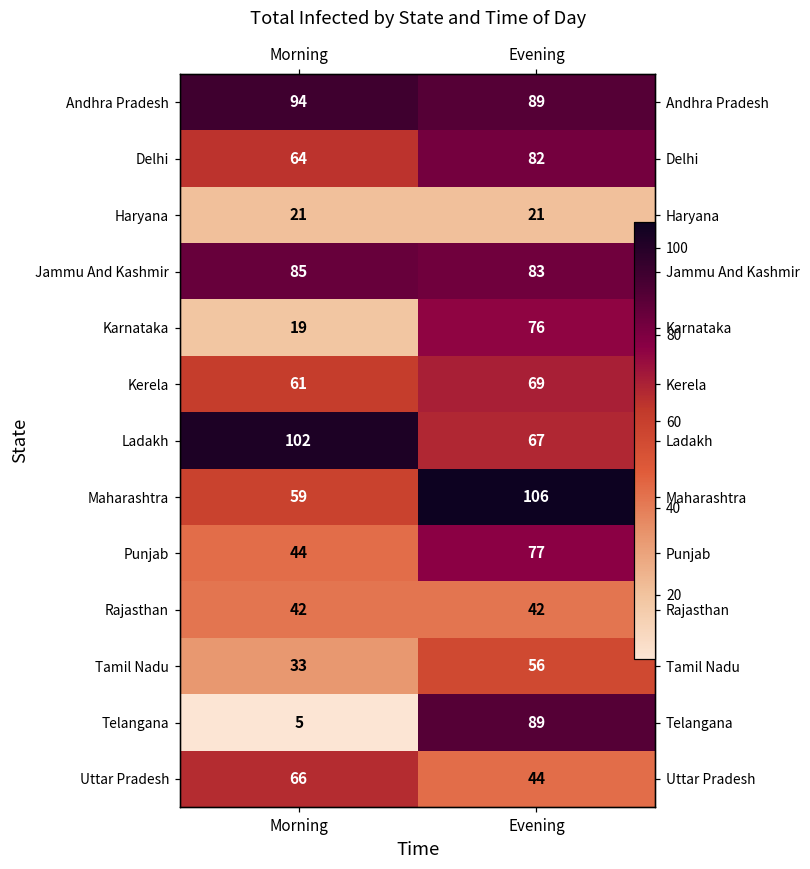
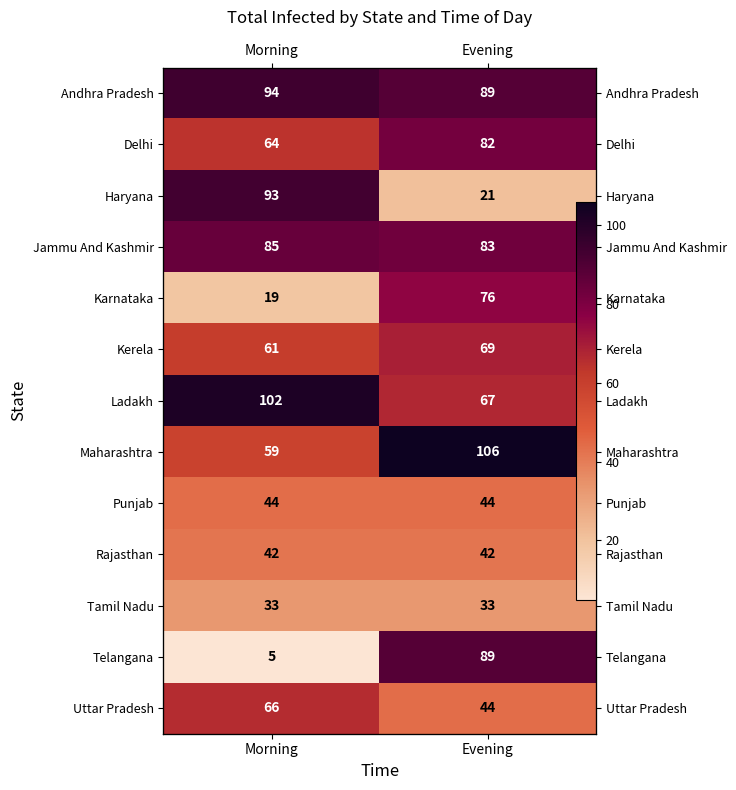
  {
    "Andhra Pradesh": {
      "Morning": 94,
      "Evening": 89
    },
    "Delhi": {
      "Morning": 64,
      "Evening": 82
    },
    "Haryana": {
-     "Morning": 21,
+     "Morning": 93,
      "Evening": 21
    },
    "Jammu And Kashmir": {
      "Morning": 85,
      "Evening": 83
    },
    "Karnataka": {
      "Morning": 19,
      "Evening": 76
    },
    "Kerela": {
      "Morning": 61,
      "Evening": 69
    },
    "Ladakh": {
      "Morning": 102,
      "Evening": 67
    },
    "Maharashtra": {
      "Morning": 59,
      "Evening": 106
    },
    "Punjab": {
      "Morning": 44,
-     "Evening": 77
+     "Evening": 44
    },
    "Rajasthan": {
      "Morning": 42,
      "Evening": 42
    },
    "Tamil Nadu": {
      "Morning": 33,
-     "Evening": 56
+     "Evening": 33
    },
    "Telangana": {
      "Morning": 5,
      "Evening": 89
    },
    "Uttar Pradesh": {
      "Morning": 66,
      "Evening": 44
    }
  }
